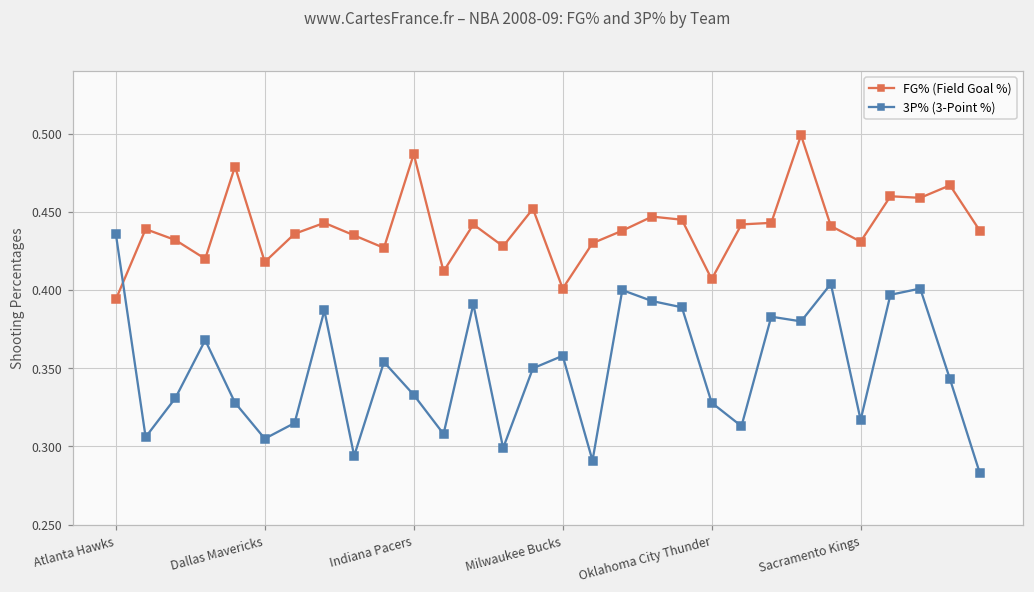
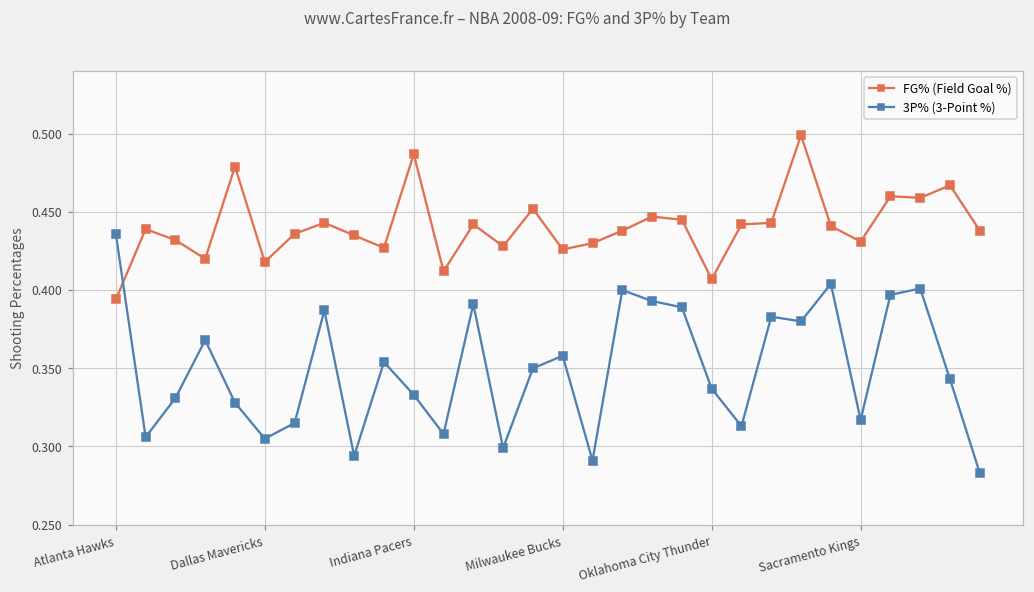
  {
    "FG% (Field Goal %)": {
      "Atlanta Hawks": 0.394,
      "Dallas Mavericks": 0.418,
      "Indiana Pacers": 0.487,
-     "Milwaukee Bucks": 0.401,
+     "Milwaukee Bucks": 0.426,
      "Oklahoma City Thunder": 0.407,
      "Sacramento Kings": 0.431
    },
    "3P% (3-Point %)": {
      "Atlanta Hawks": 0.436,
      "Dallas Mavericks": 0.305,
      "Indiana Pacers": 0.333,
      "Milwaukee Bucks": 0.358,
-     "Oklahoma City Thunder": 0.328,
+     "Oklahoma City Thunder": 0.337,
      "Sacramento Kings": 0.317
    }
  }
